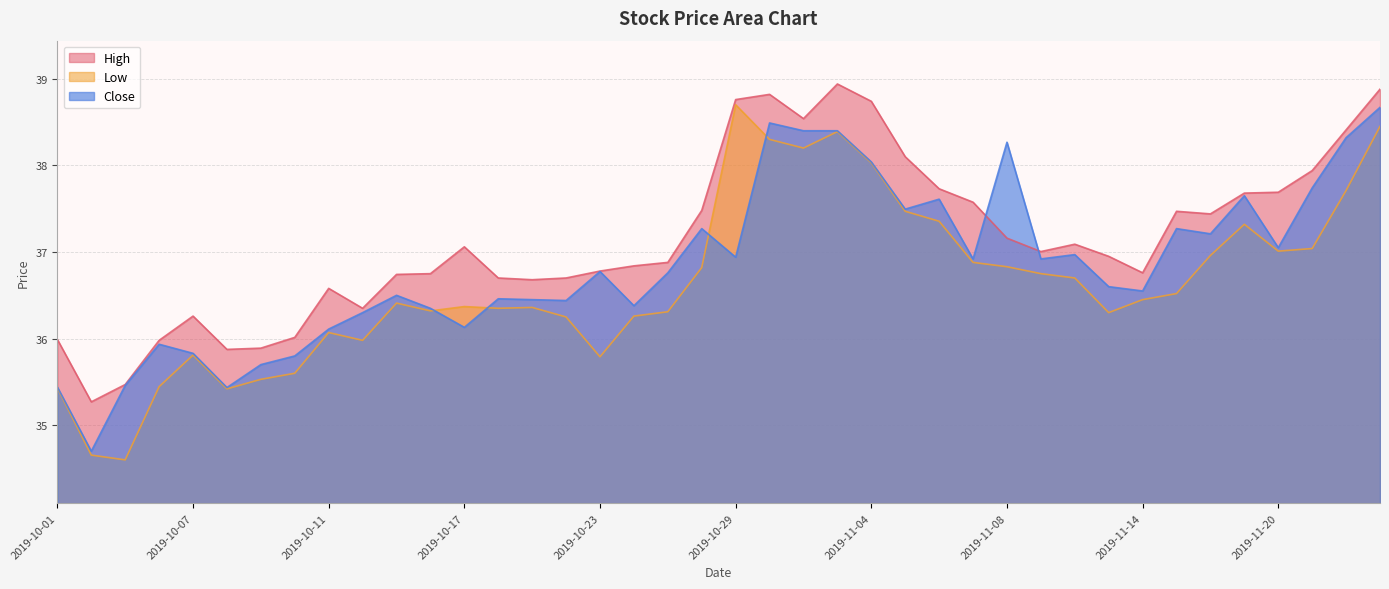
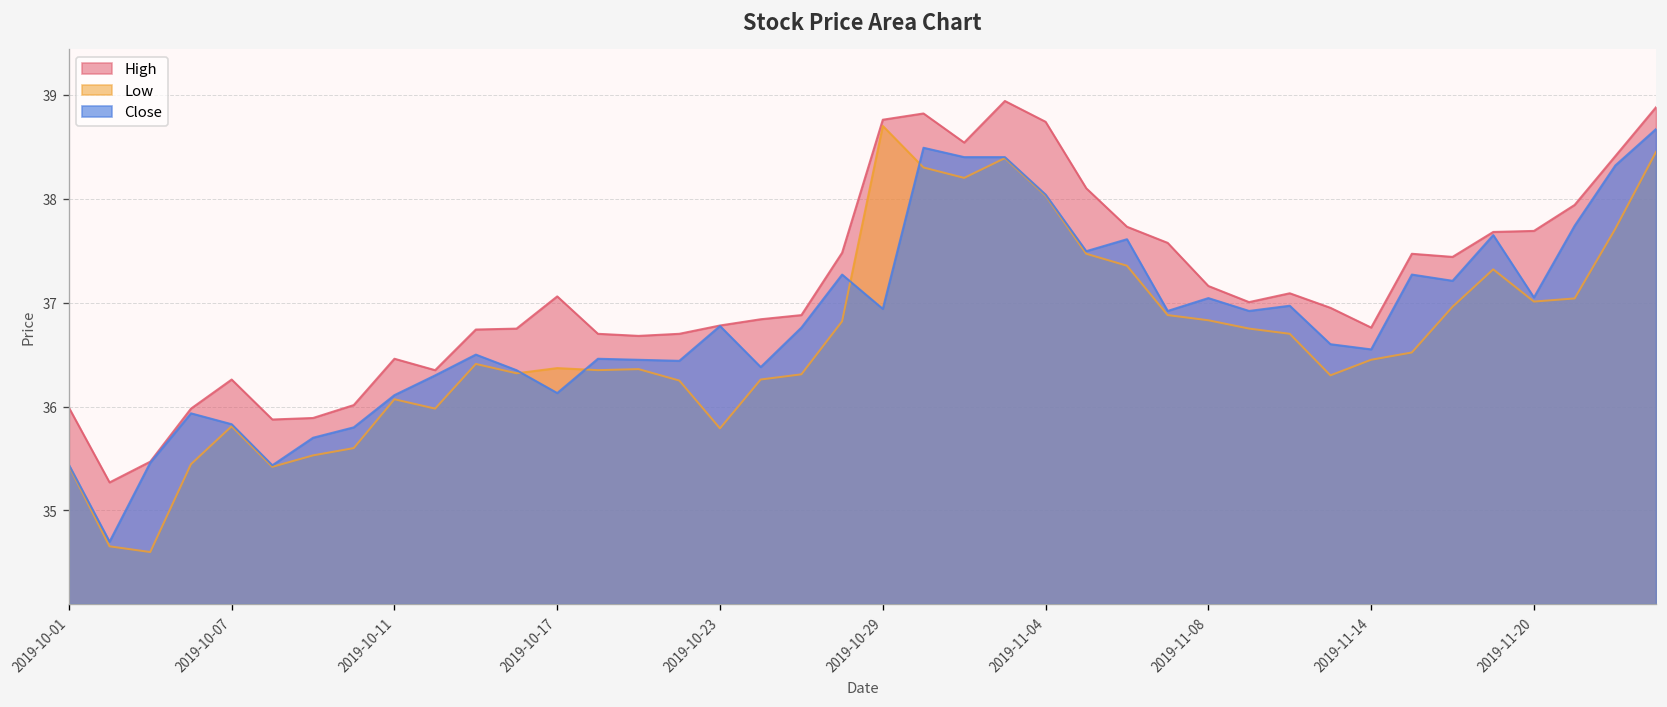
  {
    "High": {
      "2019-10-01": 36.0,
      "2019-10-07": 36.3,
-     "2019-10-11": 36.6,
+     "2019-10-11": 36.5,
      "2019-10-17": 37.1,
      "2019-10-29": 38.8,
      "2019-11-04": 38.7,
      "2019-11-08": 37.2,
      "2019-11-14": 36.8,
      "2019-11-20": 37.7
    },
    "Low": {
      "2019-10-11": 36.1,
      "2019-10-17": 36.4,
      "2019-10-23": 35.8,
      "2019-10-29": 38.7,
      "2019-11-08": 36.8,
      "2019-11-14": 36.5,
      "2019-11-20": 37.0
    },
    "Close": {
      "2019-10-11": 36.1,
      "2019-10-17": 36.1,
      "2019-10-29": 36.9,
-     "2019-11-08": 38.3,
+     "2019-11-08": 37.0,
      "2019-11-14": 36.6,
      "2019-11-20": 37.1
    }
  }
